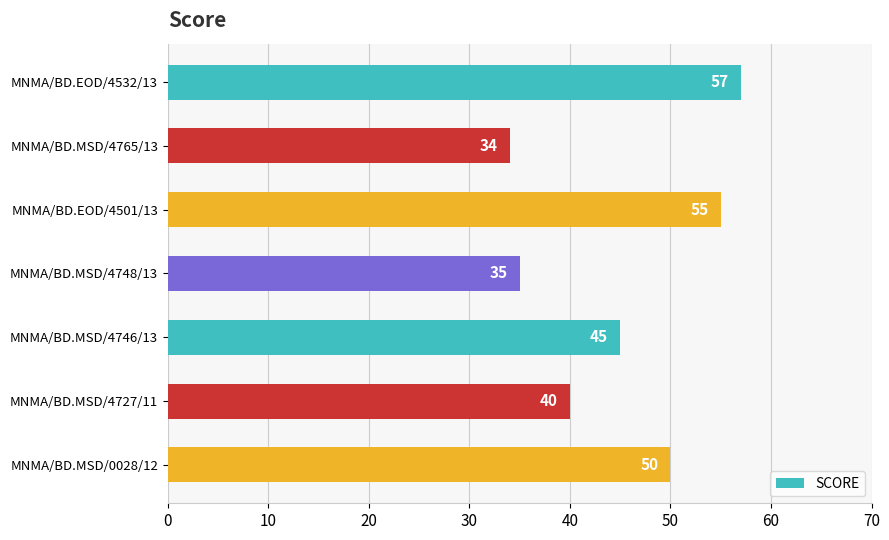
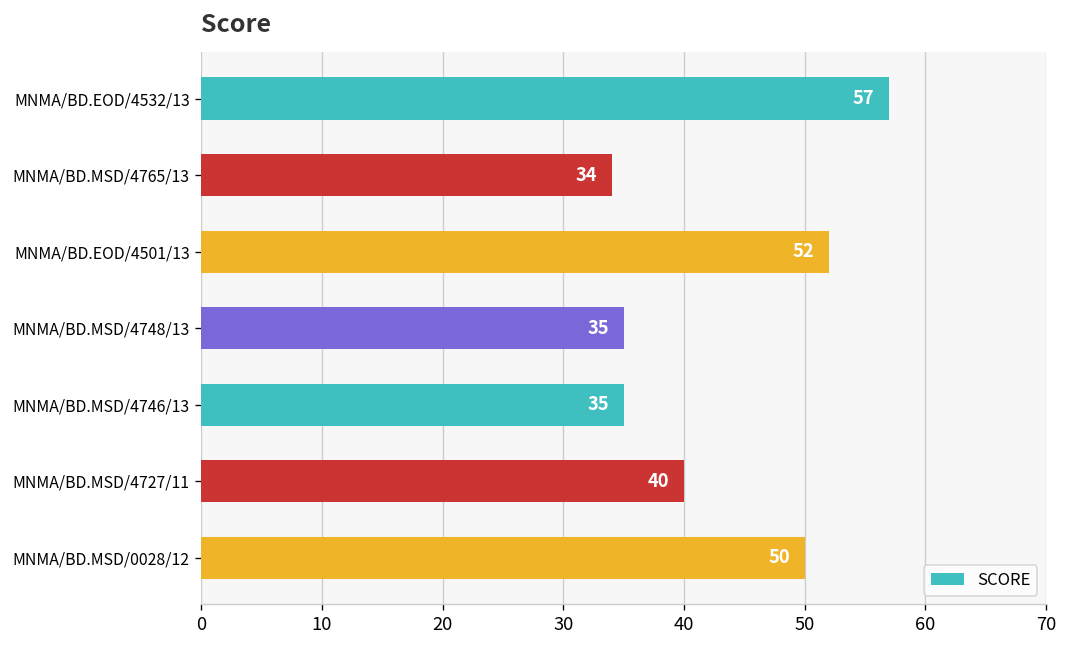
  {
    "MNMA/BD.EOD/4532/13": 57,
    "MNMA/BD.MSD/4765/13": 34,
-   "MNMA/BD.EOD/4501/13": 55,
+   "MNMA/BD.EOD/4501/13": 52,
    "MNMA/BD.MSD/4748/13": 35,
-   "MNMA/BD.MSD/4746/13": 45,
+   "MNMA/BD.MSD/4746/13": 35,
    "MNMA/BD.MSD/4727/11": 40,
    "MNMA/BD.MSD/0028/12": 50
  }
